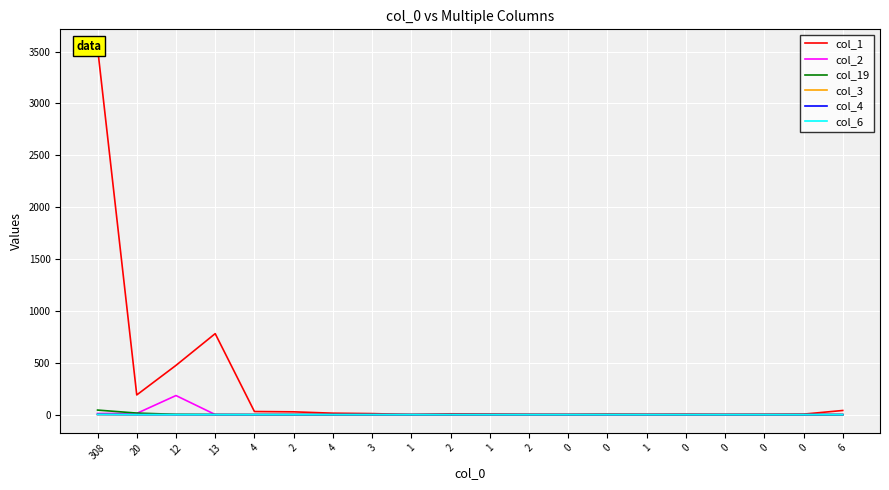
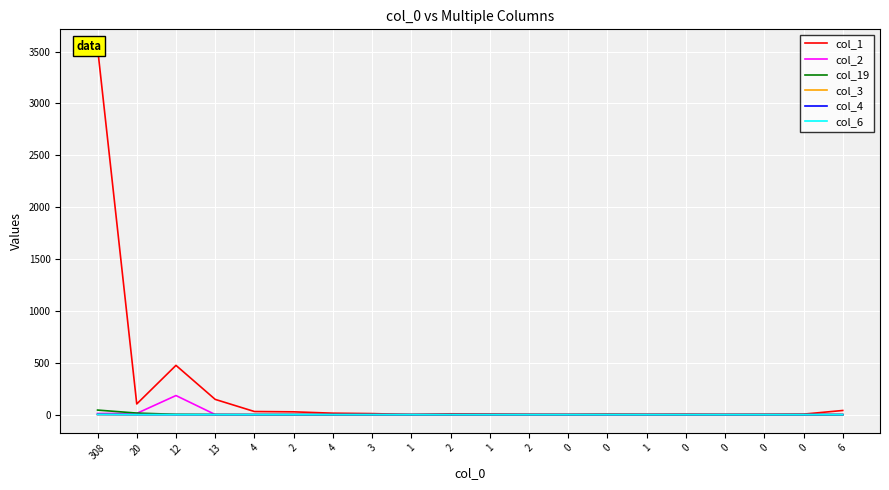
  {
    "col_1": {
-     "20": 190,
+     "20": 100,
      "12": 480,
-     "13": 780,
+     "13": 150,
      "6": 40
    },
    "col_2": {
      "12": 180
    },
    "col_19": {
      "308": 40
    }
  }
